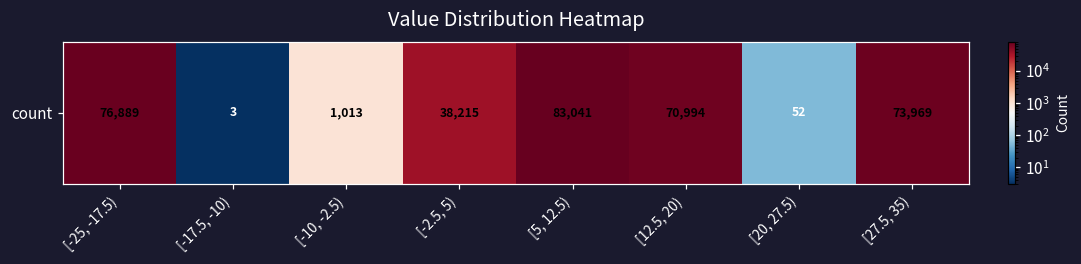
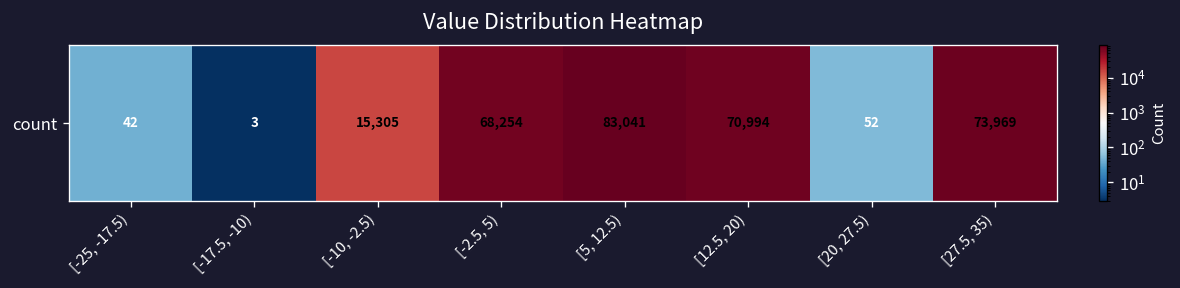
  {
    "count": {
-     "[-25, -17.5)": "76,889",
+     "[-25, -17.5)": "42",
      "[-17.5, -10)": "3",
-     "[-10, -2.5)": "1,013",
-     "[-2.5, 5)": "38,215",
+     "[-10, -2.5)": "15,305",
+     "[-2.5, 5)": "68,254",
      "[5, 12.5)": "83,041",
      "[12.5, 20)": "70,994",
      "[20, 27.5)": "52",
      "[27.5, 35)": "73,969"
    }
  }
